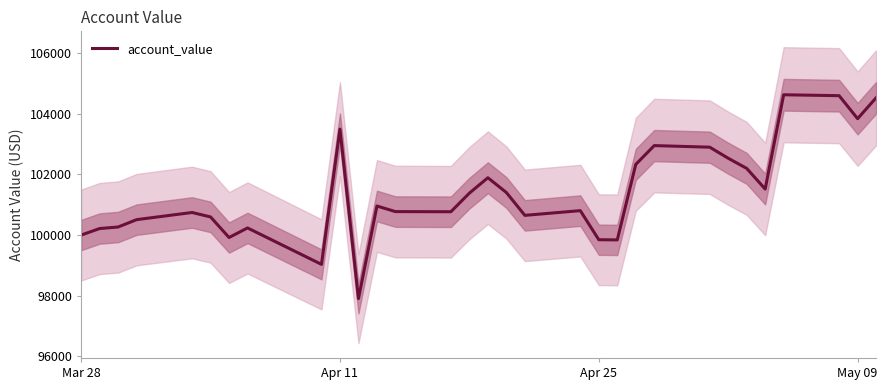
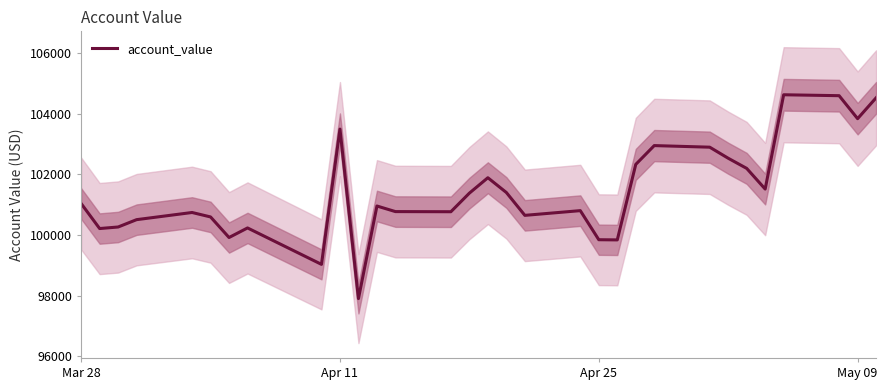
  {
    "account_value": {
-     "Mar 28": 100000,
+     "Mar 28": 101000,
      "Apr 11": 103500,
      "Apr 25": 99800,
      "May 09": 103800
    }
  }
